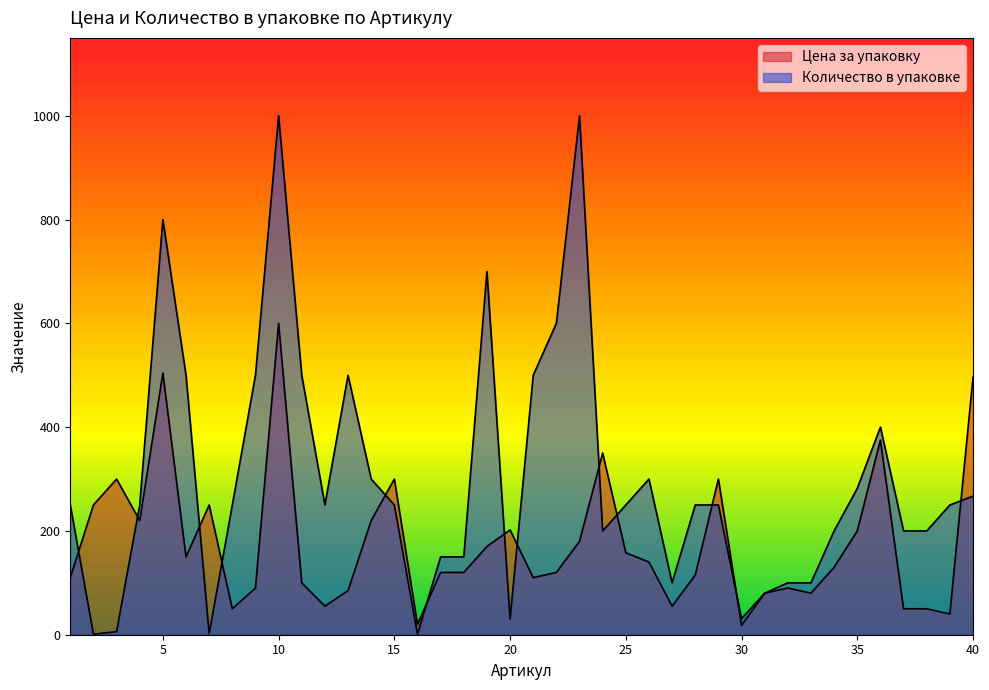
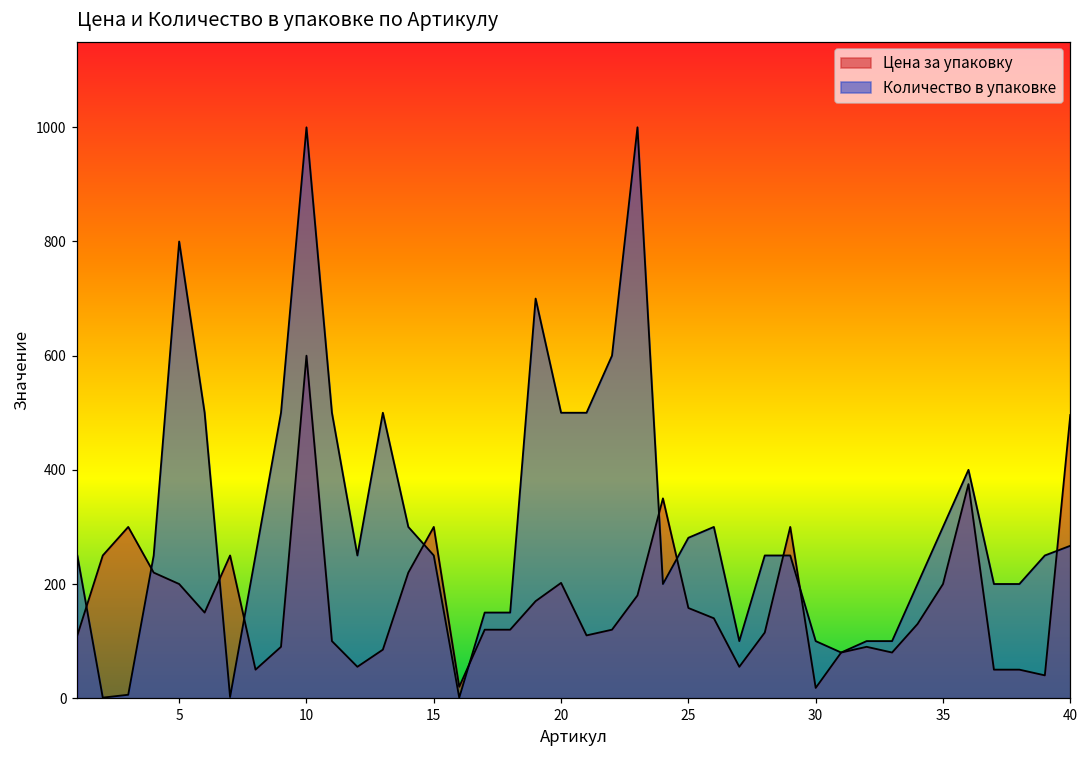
  {
    "Цена за упаковку": {
-     "5": 500,
+     "5": 200,
      "10": 600,
      "15": 300,
      "20": 200,
      "25": 160,
      "30": 20,
      "35": 200,
      "40": 500
    },
    "Количество в упаковке": {
      "5": 800,
      "10": 1000,
      "15": 250,
-     "20": 30,
-     "25": 250,
-     "30": 30,
-     "35": 280,
+     "20": 500,
+     "25": 280,
+     "30": 100,
+     "35": 300,
      "40": 270
    }
  }
